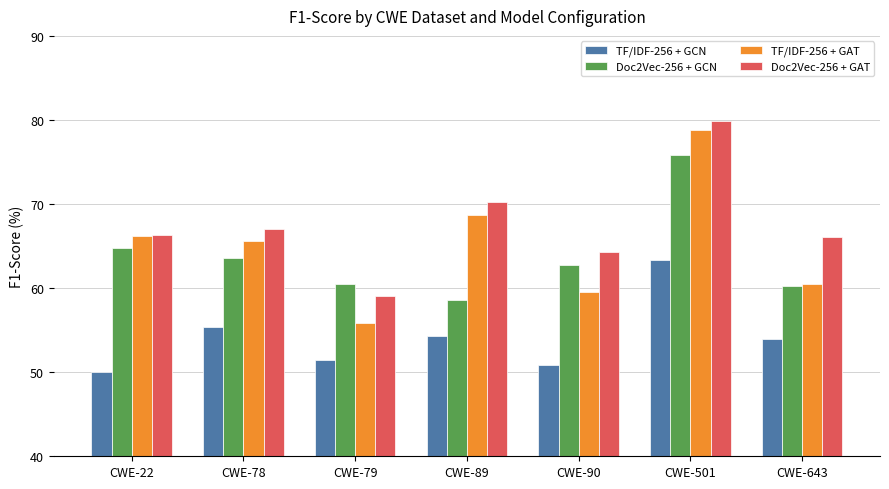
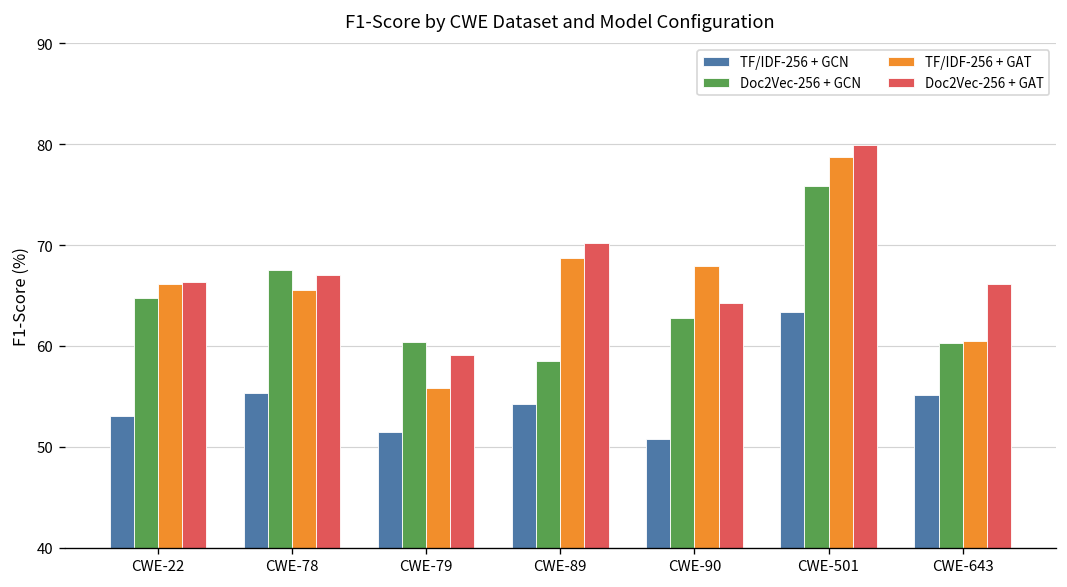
  {
    "TF/IDF-256 + GCN": {
-     "CWE-22": 50,
+     "CWE-22": 53,
      "CWE-78": 55,
      "CWE-79": 51,
      "CWE-89": 54,
      "CWE-90": 51,
      "CWE-501": 63,
-     "CWE-643": 54
+     "CWE-643": 55
    },
    "Doc2Vec-256 + GCN": {
      "CWE-22": 65,
-     "CWE-78": 64,
+     "CWE-78": 67,
      "CWE-79": 60,
      "CWE-89": 59,
      "CWE-90": 63,
      "CWE-501": 76,
      "CWE-643": 60
    },
    "TF/IDF-256 + GAT": {
      "CWE-22": 66,
      "CWE-78": 66,
      "CWE-79": 56,
      "CWE-89": 69,
-     "CWE-90": 60,
+     "CWE-90": 68,
      "CWE-501": 79,
      "CWE-643": 60
    },
    "Doc2Vec-256 + GAT": {
      "CWE-22": 66,
      "CWE-78": 67,
      "CWE-79": 59,
      "CWE-89": 70,
      "CWE-90": 64,
      "CWE-501": 80,
      "CWE-643": 66
    }
  }
